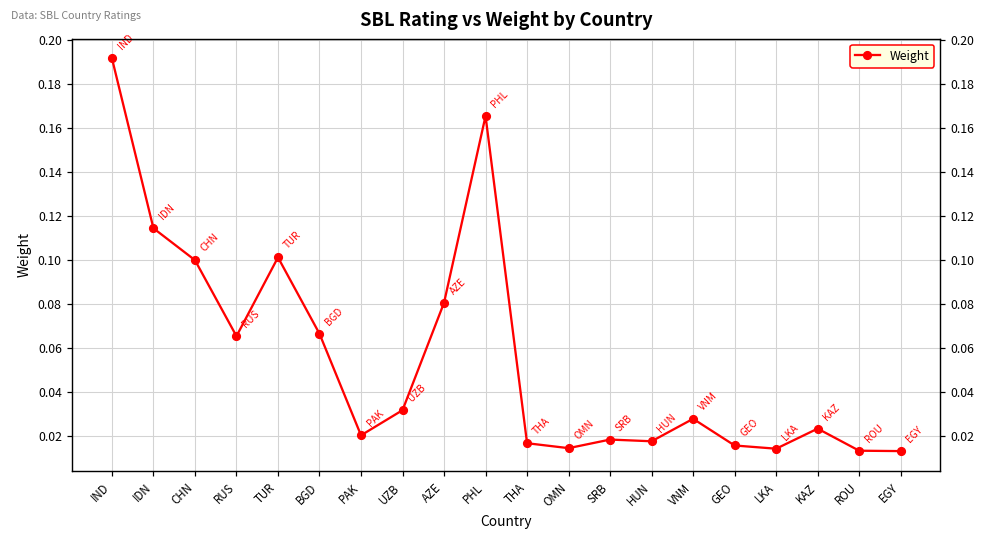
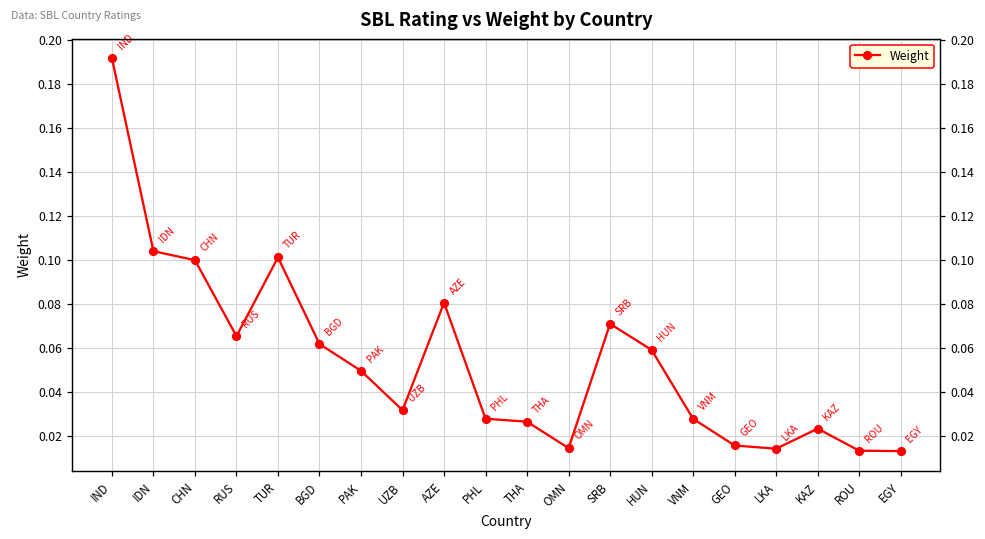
  {
    "IND": 0.192,
-   "IDN": 0.114,
+   "IDN": 0.104,
    "CHN": 0.100,
    "RUS": 0.066,
    "TUR": 0.101,
-   "BGD": 0.067,
-   "PAK": 0.021,
+   "BGD": 0.062,
+   "PAK": 0.050,
    "UZB": 0.032,
    "AZE": 0.081,
-   "PHL": 0.165,
-   "THA": 0.017,
+   "PHL": 0.028,
+   "THA": 0.027,
    "OMN": 0.015,
-   "SRB": 0.019,
-   "HUN": 0.018,
+   "SRB": 0.071,
+   "HUN": 0.059,
    "VNM": 0.028,
    "GEO": 0.016,
    "LKA": 0.014,
    "KAZ": 0.024,
    "ROU": 0.014,
    "EGY": 0.013
  }
